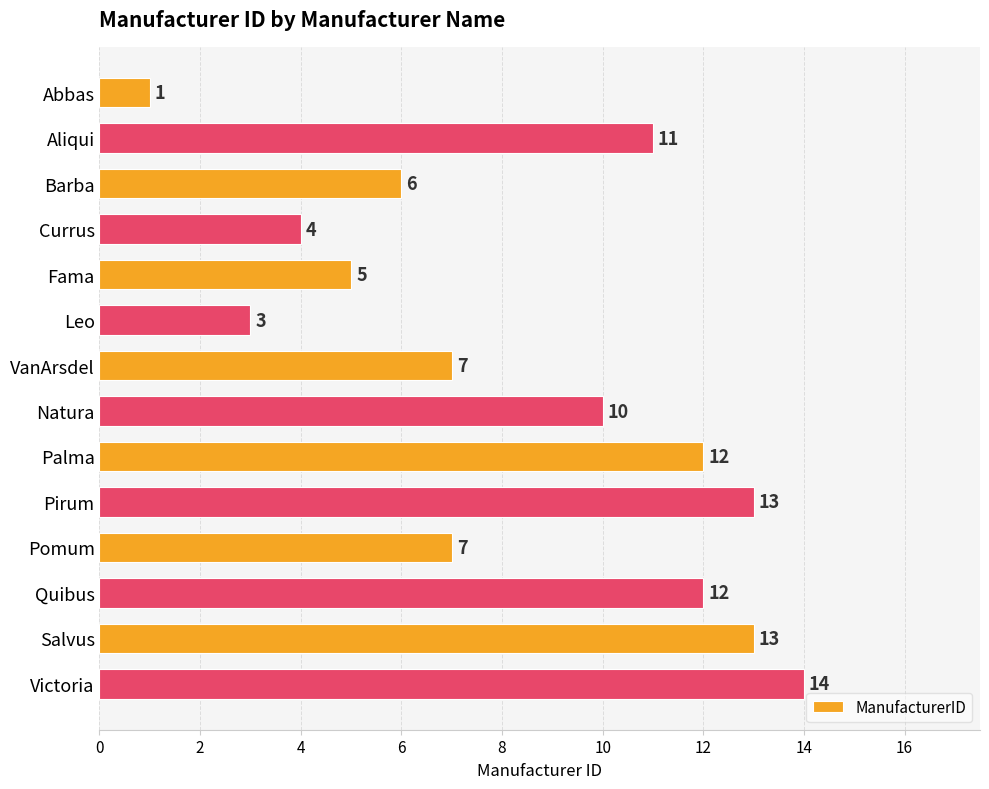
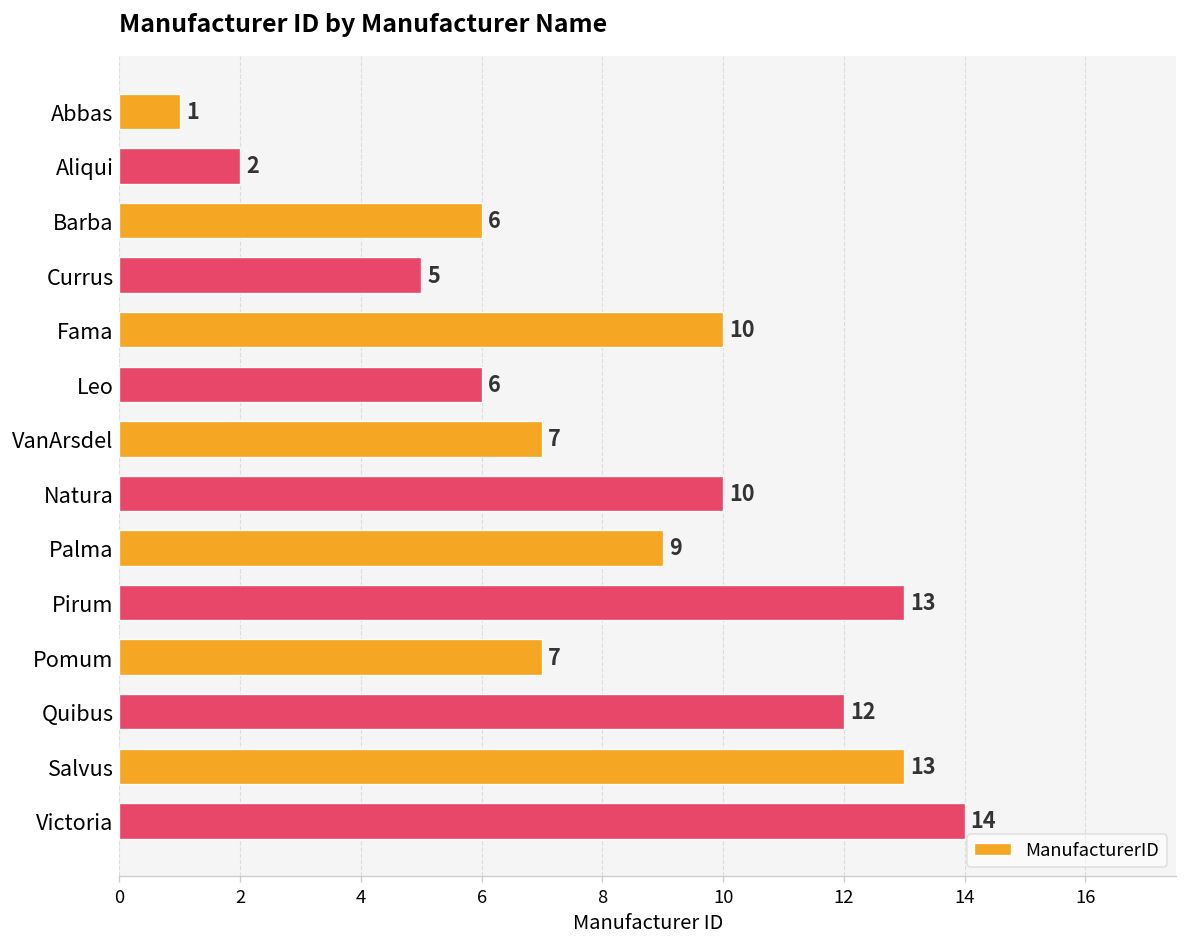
  {
    "Abbas": 1,
-   "Aliqui": 11,
+   "Aliqui": 2,
    "Barba": 6,
-   "Currus": 4,
-   "Fama": 5,
-   "Leo": 3,
+   "Currus": 5,
+   "Fama": 10,
+   "Leo": 6,
    "VanArsdel": 7,
    "Natura": 10,
-   "Palma": 12,
+   "Palma": 9,
    "Pirum": 13,
    "Pomum": 7,
    "Quibus": 12,
    "Salvus": 13
  }
